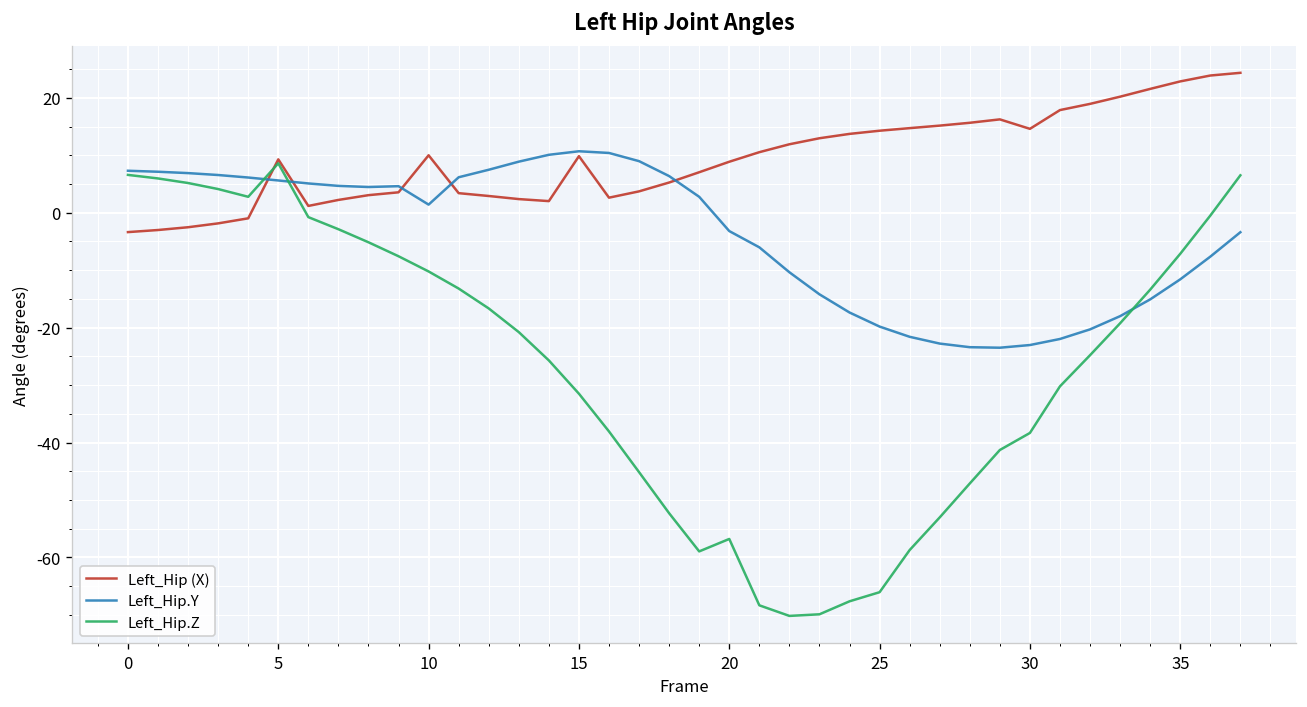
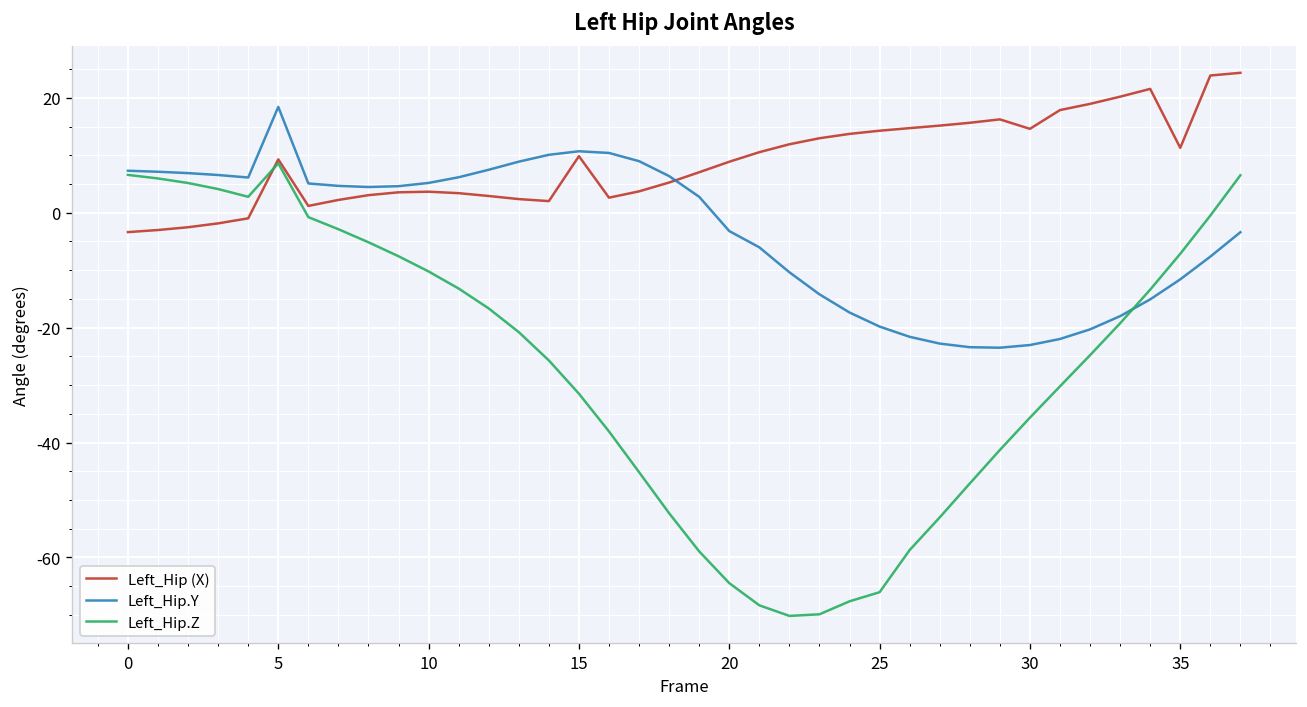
  {
    "Left_Hip (X)": {
      "0": -3,
      "5": 9,
-     "10": 10,
+     "10": 4,
      "15": 10,
      "20": 9,
      "25": 14,
      "30": 15,
-     "35": 23
+     "35": 11
    },
    "Left_Hip.Y": {
      "0": 7,
-     "5": 6,
-     "10": 1,
+     "5": 18,
+     "10": 5,
      "15": 11,
      "20": -3,
      "25": -20,
      "30": -23,
      "35": -12
    },
    "Left_Hip.Z": {
      "0": 7,
      "5": 9,
      "10": -10,
      "15": -31,
-     "20": -57,
+     "20": -64,
      "25": -66,
-     "30": -38,
+     "30": -36,
      "35": -7
    }
  }
